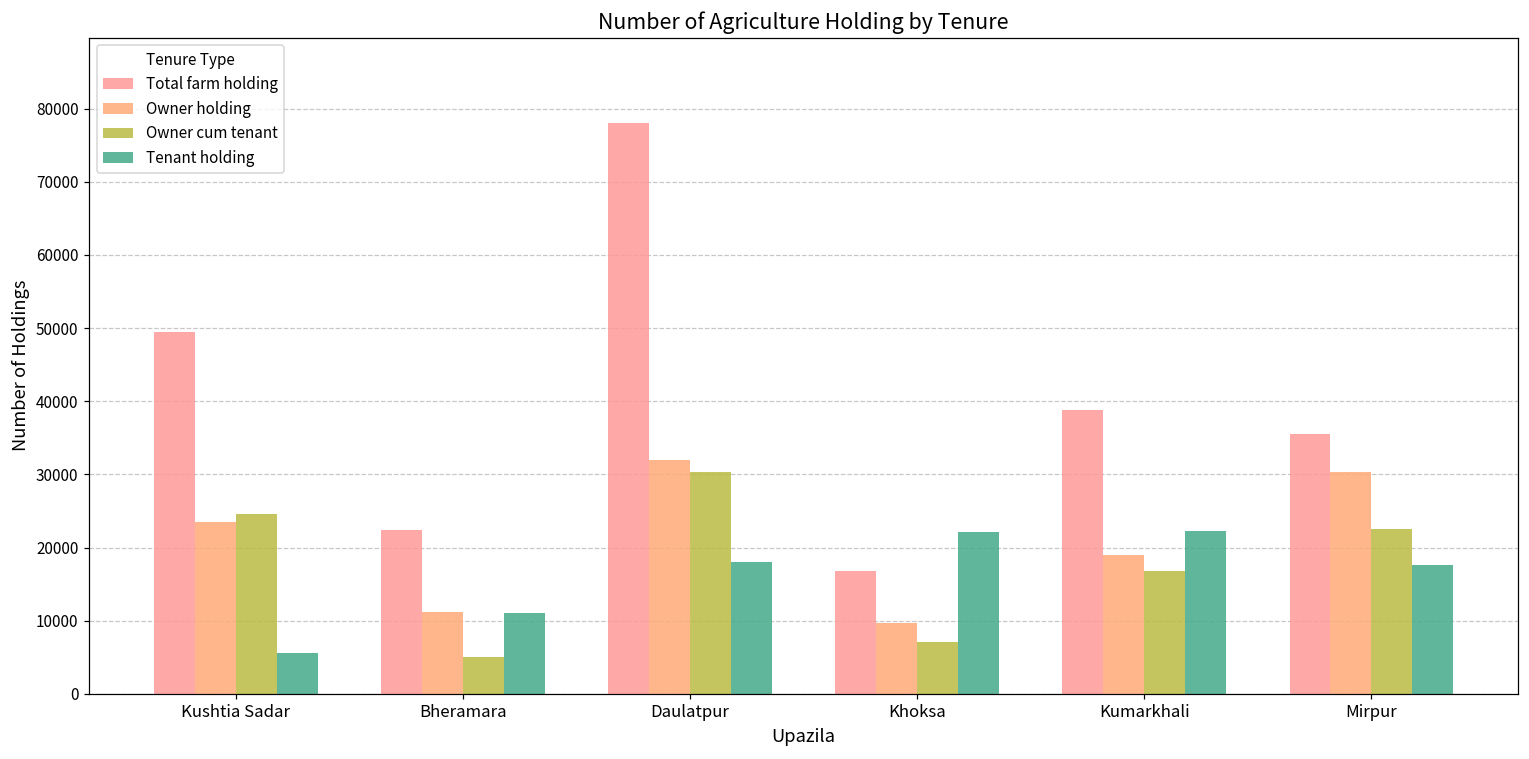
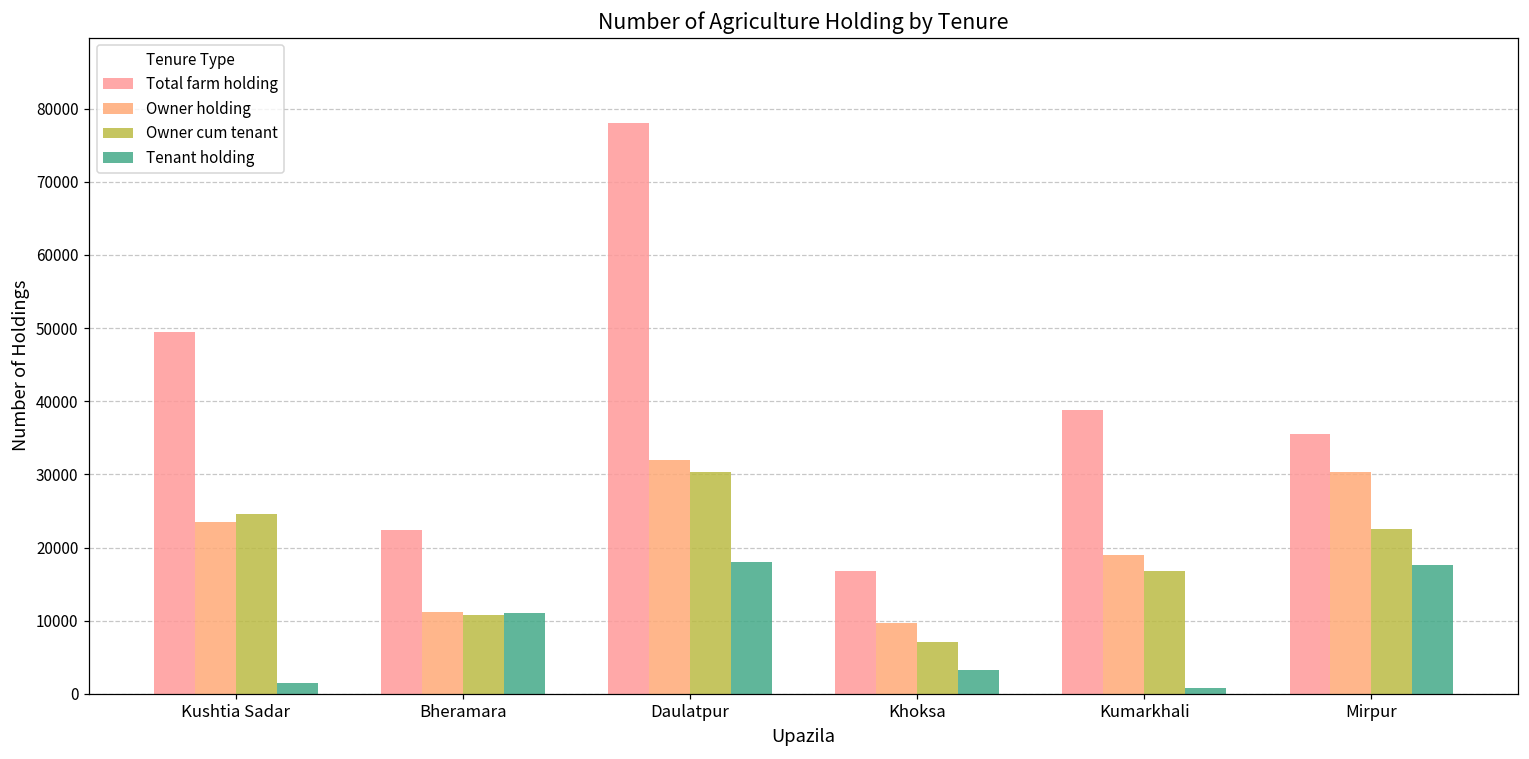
  {
    "Owner cum tenant": {
      "Kushtia Sadar": 25000,
-     "Bheramara": 5000,
+     "Bheramara": 11000,
      "Daulatpur": 30000,
      "Khoksa": 7000,
      "Kumarkhali": 17000,
      "Mirpur": 23000
    },
    "Tenant holding": {
-     "Kushtia Sadar": 6000,
+     "Kushtia Sadar": 1000,
      "Bheramara": 11000,
      "Daulatpur": 18000,
-     "Khoksa": 22000,
-     "Kumarkhali": 22000,
+     "Khoksa": 3000,
+     "Kumarkhali": 1000,
      "Mirpur": 18000
    }
  }
